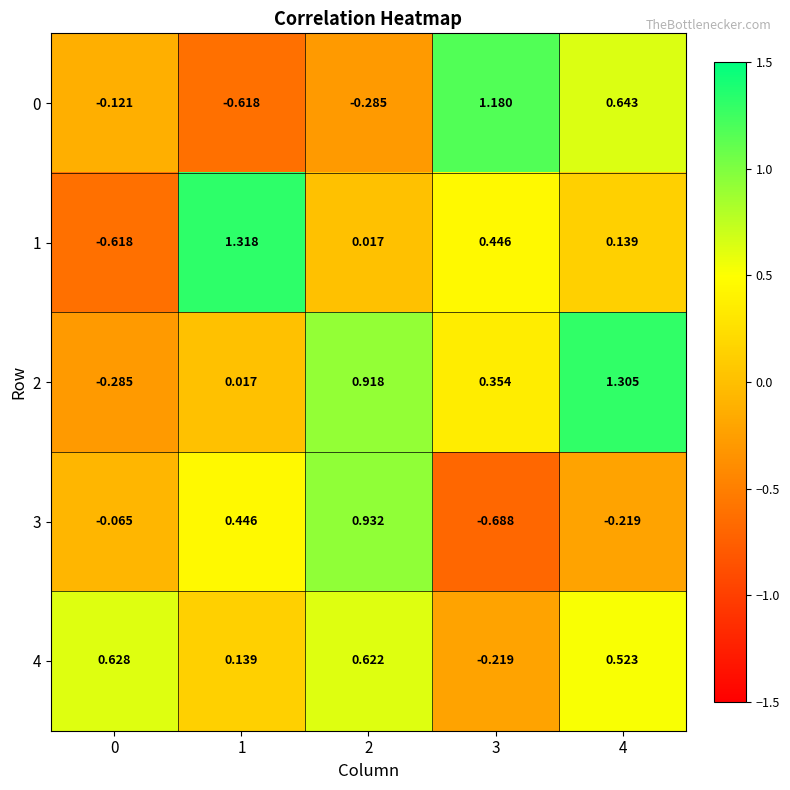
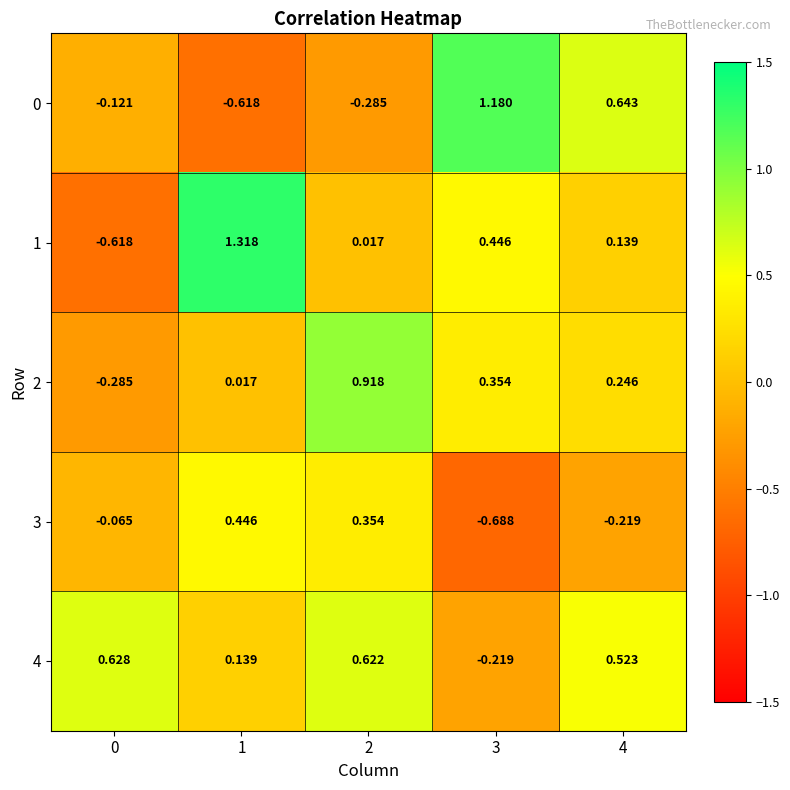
  {
    "0": {
      "0": -0.121,
      "1": -0.618,
      "2": -0.285,
      "3": 1.180,
      "4": 0.643
    },
    "1": {
      "0": -0.618,
      "1": 1.318,
      "2": 0.017,
      "3": 0.446,
      "4": 0.139
    },
    "2": {
      "0": -0.285,
      "1": 0.017,
      "2": 0.918,
      "3": 0.354,
-     "4": 1.305
+     "4": 0.246
    },
    "3": {
      "0": -0.065,
      "1": 0.446,
-     "2": 0.932,
+     "2": 0.354,
      "3": -0.688,
      "4": -0.219
    },
    "4": {
      "0": 0.628,
      "1": 0.139,
      "2": 0.622,
      "3": -0.219,
      "4": 0.523
    }
  }
